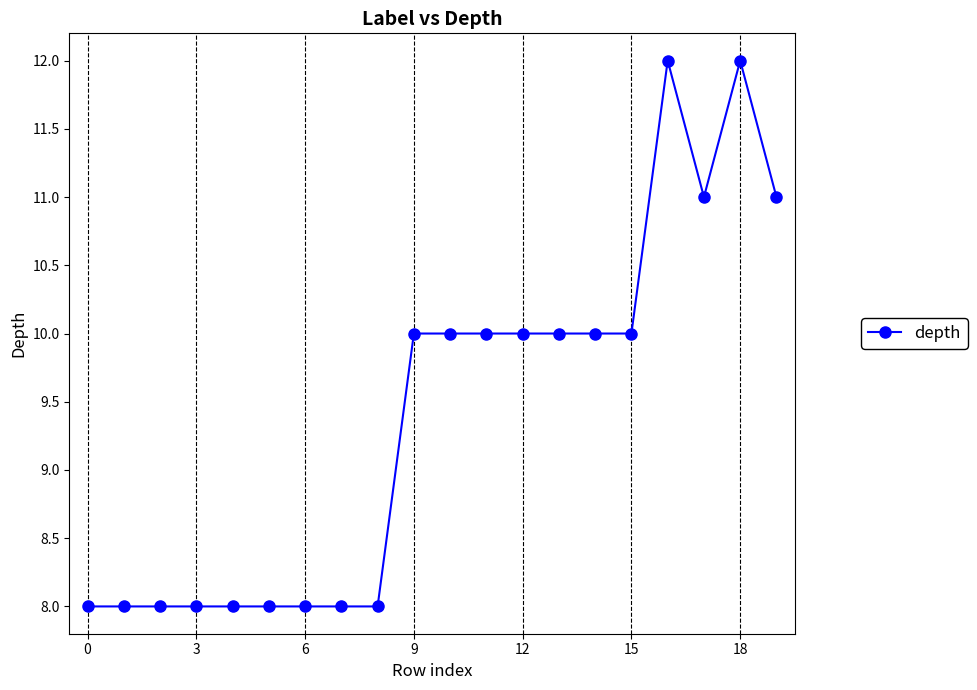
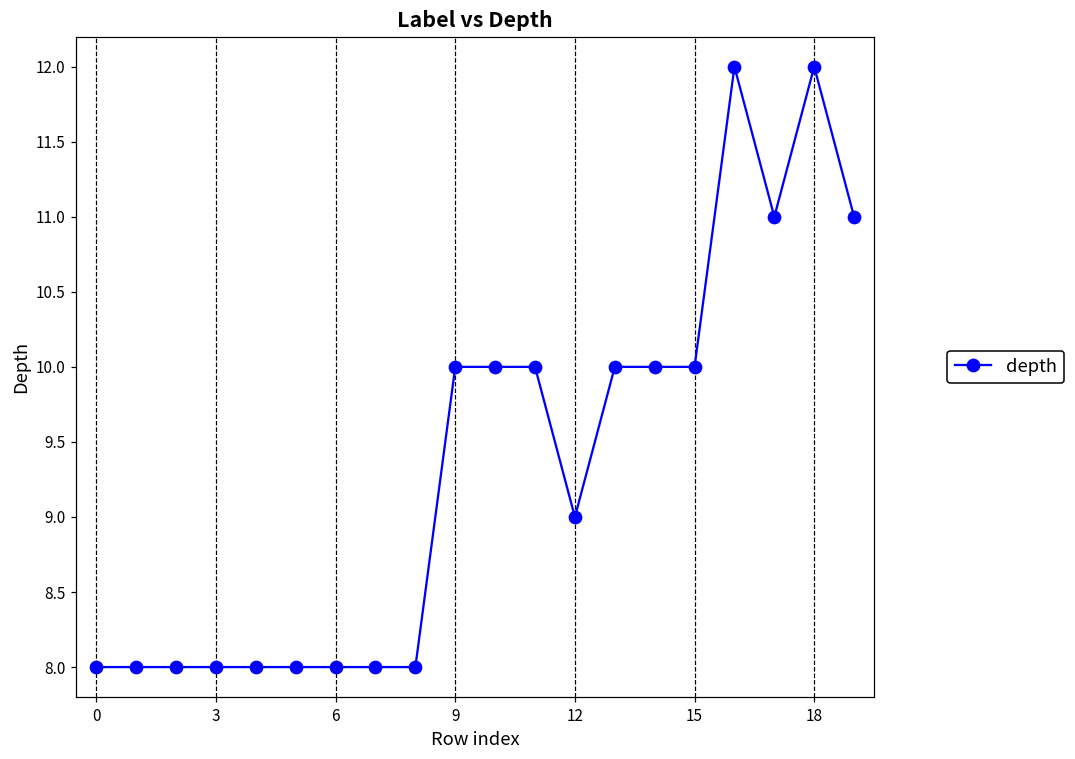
  {
    "0": 8,
    "3": 8,
    "6": 8,
    "9": 10,
-   "12": 10,
+   "12": 9,
    "15": 10,
    "18": 12
  }
